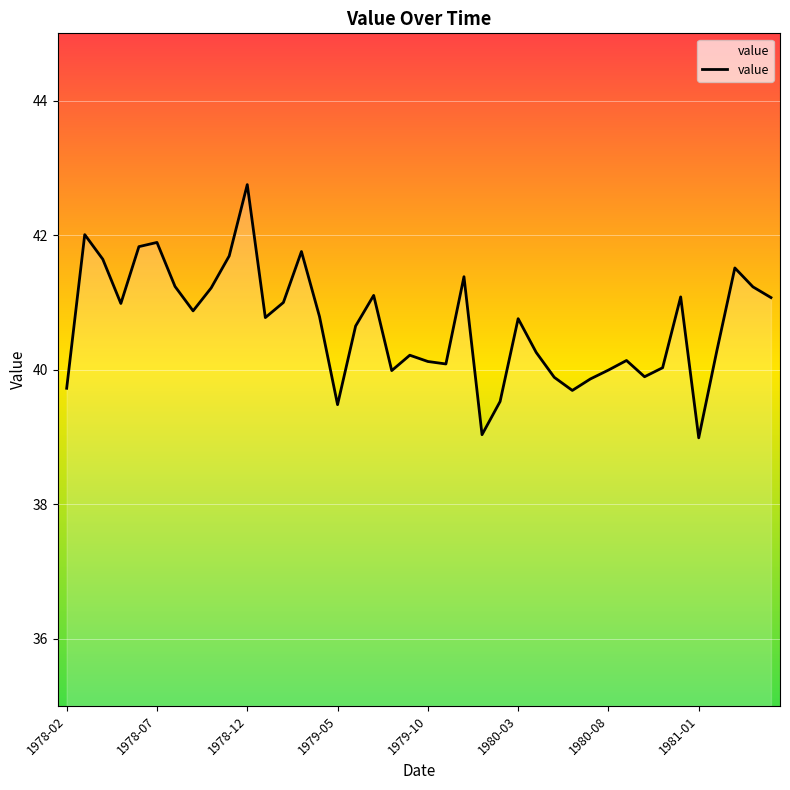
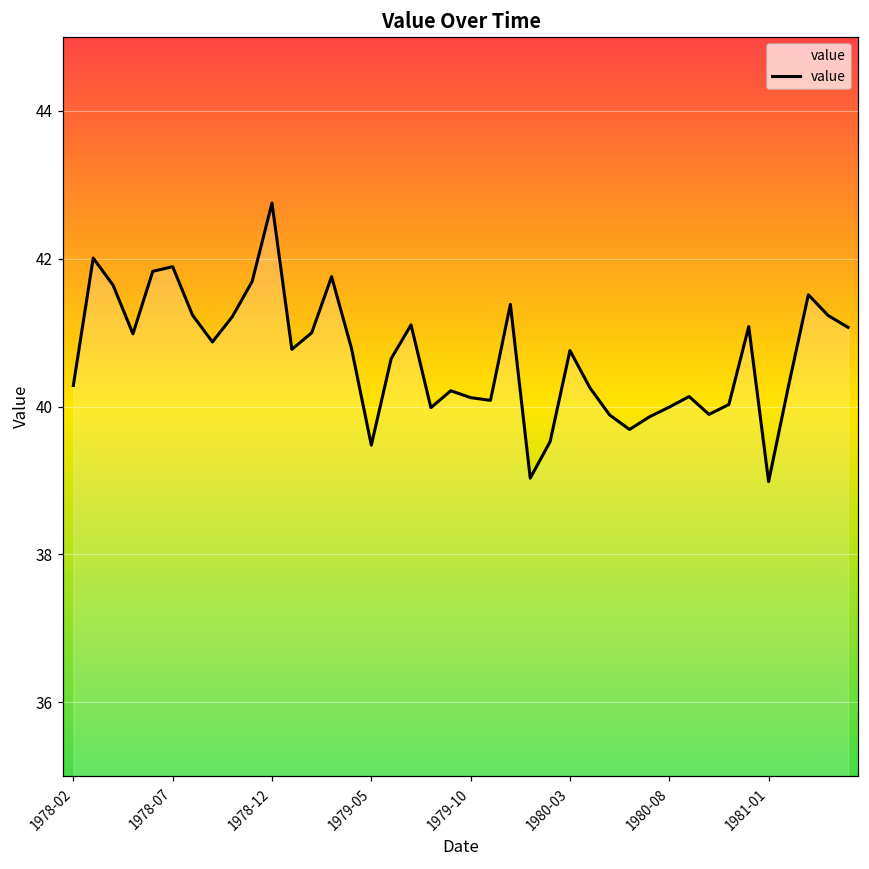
  {
-   "1978-02": 39.7,
+   "1978-02": 40.3,
    "1978-07": 41.9,
    "1978-12": 42.8,
    "1979-05": 39.5,
    "1979-10": 40.1,
    "1980-03": 40.8,
    "1980-08": 40.0,
    "1981-01": 39.0
  }
